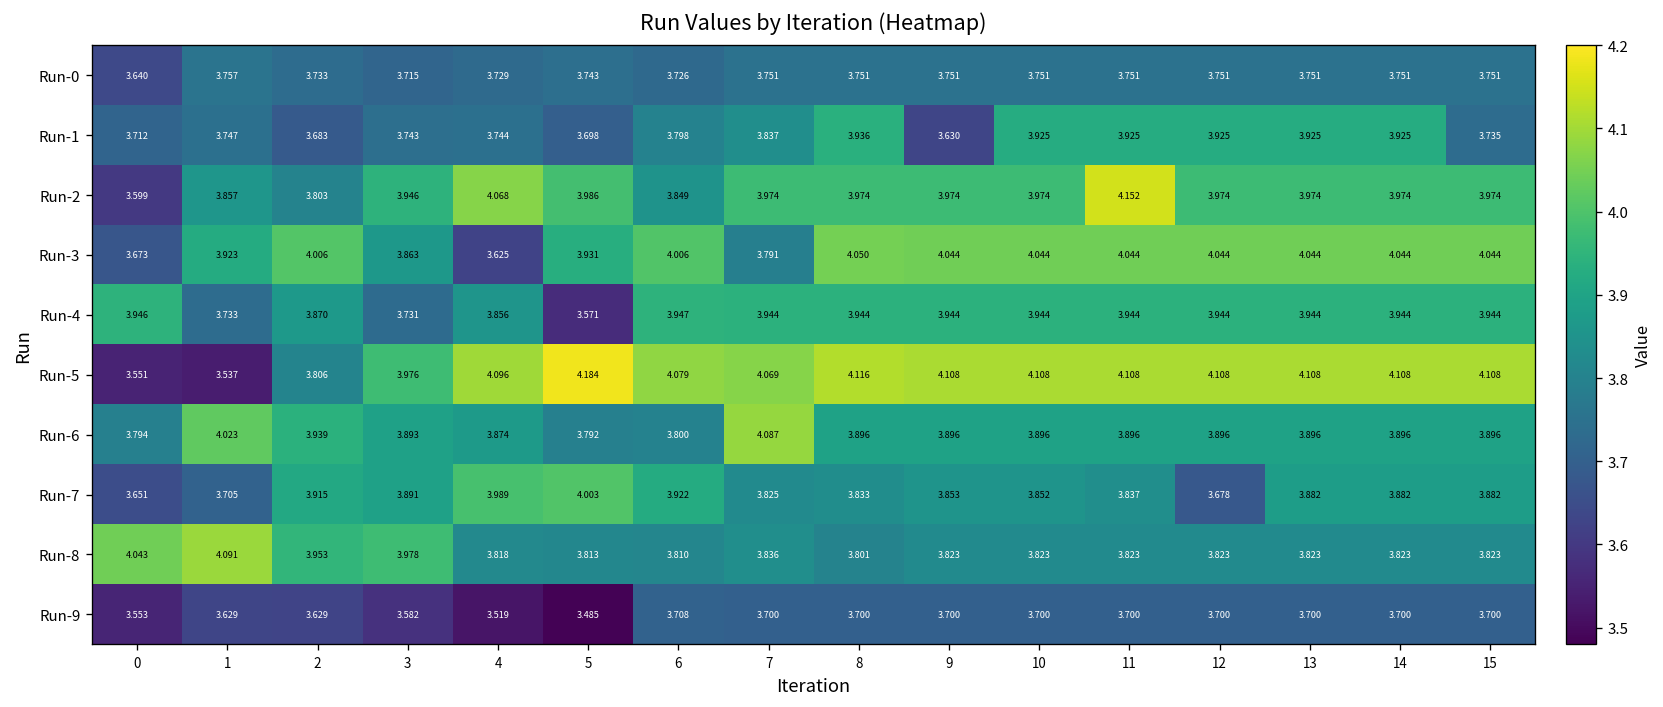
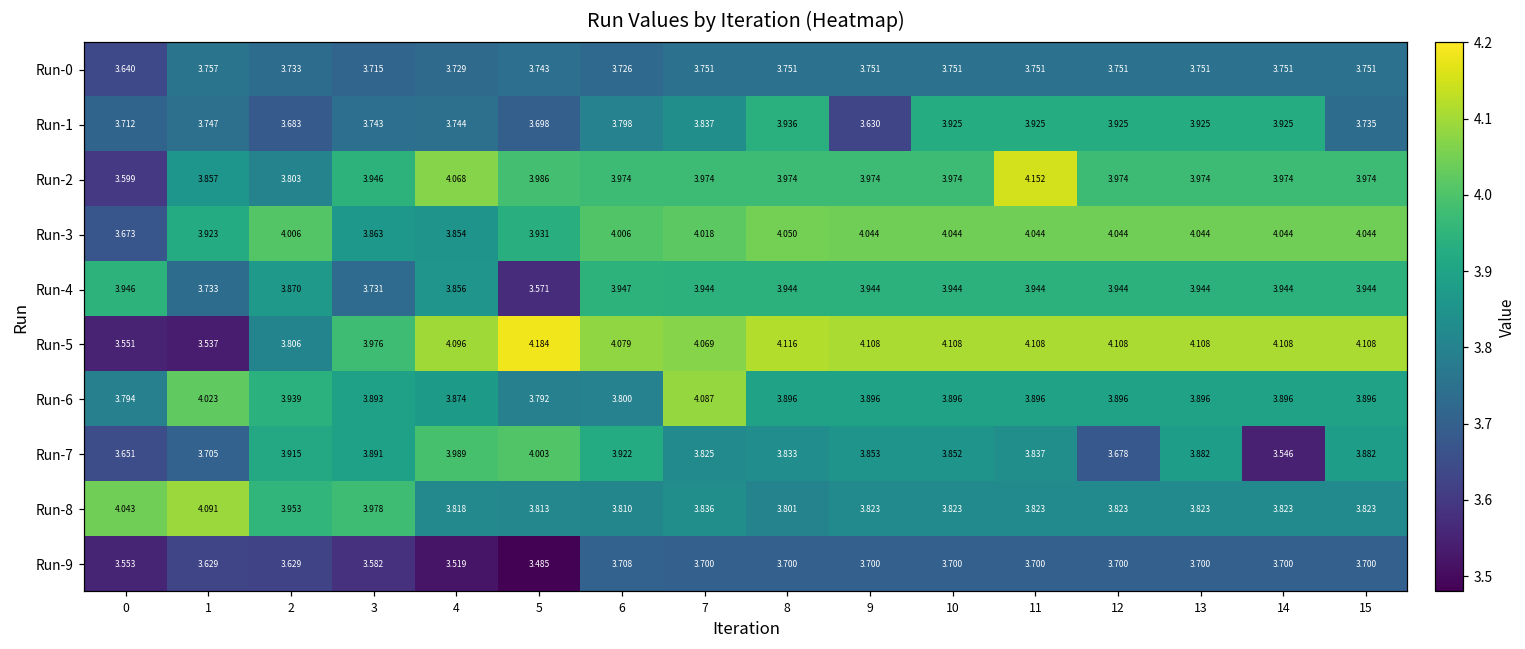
  {
    "Run-0": {
      "0": 3.640,
      "1": 3.757,
      "2": 3.733,
      "3": 3.715,
      "4": 3.729,
      "5": 3.743,
      "6": 3.726,
      "7": 3.751,
      "8": 3.751,
      "9": 3.751,
      "10": 3.751,
      "11": 3.751,
      "12": 3.751,
      "13": 3.751,
      "14": 3.751,
      "15": 3.751
    },
    "Run-1": {
      "0": 3.712,
      "1": 3.747,
      "2": 3.683,
      "3": 3.743,
      "4": 3.744,
      "5": 3.698,
      "6": 3.798,
      "7": 3.837,
      "8": 3.936,
      "9": 3.630,
      "10": 3.925,
      "11": 3.925,
      "12": 3.925,
      "13": 3.925,
      "14": 3.925,
      "15": 3.735
    },
    "Run-2": {
      "0": 3.599,
      "1": 3.857,
      "2": 3.803,
      "3": 3.946,
      "4": 4.068,
      "5": 3.986,
-     "6": 3.849,
+     "6": 3.974,
      "7": 3.974,
      "8": 3.974,
      "9": 3.974,
      "10": 3.974,
      "11": 4.152,
      "12": 3.974,
      "13": 3.974,
      "14": 3.974,
      "15": 3.974
    },
    "Run-3": {
      "0": 3.673,
      "1": 3.923,
      "2": 4.006,
      "3": 3.863,
-     "4": 3.625,
+     "4": 3.854,
      "5": 3.931,
      "6": 4.006,
-     "7": 3.791,
+     "7": 4.018,
      "8": 4.050,
      "9": 4.044,
      "10": 4.044,
      "11": 4.044,
      "12": 4.044,
      "13": 4.044,
      "14": 4.044,
      "15": 4.044
    },
    "Run-4": {
      "0": 3.946,
      "1": 3.733,
      "2": 3.870,
      "3": 3.731,
      "4": 3.856,
      "5": 3.571,
      "6": 3.947,
      "7": 3.944,
      "8": 3.944,
      "9": 3.944,
      "10": 3.944,
      "11": 3.944,
      "12": 3.944,
      "13": 3.944,
      "14": 3.944,
      "15": 3.944
    },
    "Run-5": {
      "0": 3.551,
      "1": 3.537,
      "2": 3.806,
      "3": 3.976,
      "4": 4.096,
      "5": 4.184,
      "6": 4.079,
      "7": 4.069,
      "8": 4.116,
      "9": 4.108,
      "10": 4.108,
      "11": 4.108,
      "12": 4.108,
      "13": 4.108,
      "14": 4.108,
      "15": 4.108
    },
    "Run-6": {
      "0": 3.794,
      "1": 4.023,
      "2": 3.939,
      "3": 3.893,
      "4": 3.874,
      "5": 3.792,
      "6": 3.800,
      "7": 4.087,
      "8": 3.896,
      "9": 3.896,
      "10": 3.896,
      "11": 3.896,
      "12": 3.896,
      "13": 3.896,
      "14": 3.896,
      "15": 3.896
    },
    "Run-7": {
      "0": 3.651,
      "1": 3.705,
      "2": 3.915,
      "3": 3.891,
      "4": 3.989,
      "5": 4.003,
      "6": 3.922,
      "7": 3.825,
      "8": 3.833,
      "9": 3.853,
      "10": 3.852,
      "11": 3.837,
      "12": 3.678,
      "13": 3.882,
-     "14": 3.882,
+     "14": 3.546,
      "15": 3.882
    },
    "Run-8": {
      "0": 4.043,
      "1": 4.091,
      "2": 3.953,
      "3": 3.978,
      "4": 3.818,
      "5": 3.813,
      "6": 3.810,
      "7": 3.836,
      "8": 3.801,
      "9": 3.823,
      "10": 3.823,
      "11": 3.823,
      "12": 3.823,
      "13": 3.823,
      "14": 3.823,
      "15": 3.823
    },
    "Run-9": {
      "0": 3.553,
      "1": 3.629,
      "2": 3.629,
      "3": 3.582,
      "4": 3.519,
      "5": 3.485,
      "6": 3.708,
      "7": 3.700,
      "8": 3.700,
      "9": 3.700,
      "10": 3.700,
      "11": 3.700,
      "12": 3.700,
      "13": 3.700,
      "14": 3.700,
      "15": 3.700
    }
  }
